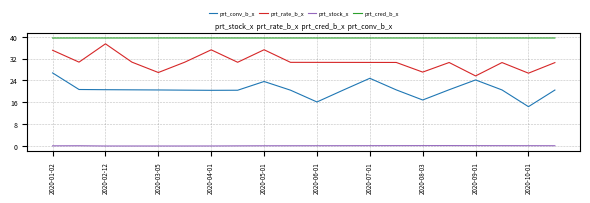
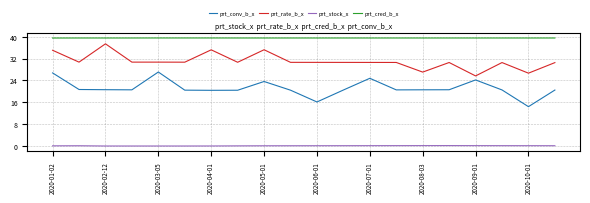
  {
    "prt_conv_b_x": {
      "2020-01-02": 27,
      "2020-02-12": 21,
-     "2020-03-05": 21,
+     "2020-03-05": 27,
      "2020-04-01": 20,
      "2020-05-01": 24,
      "2020-06-01": 16,
      "2020-07-01": 25,
-     "2020-08-03": 17,
+     "2020-08-03": 21,
      "2020-09-01": 24,
      "2020-10-01": 14
    },
    "prt_rate_b_x": {
      "2020-01-02": 35,
      "2020-02-12": 37,
-     "2020-03-05": 27,
+     "2020-03-05": 31,
      "2020-04-01": 35,
      "2020-05-01": 35,
      "2020-06-01": 31,
      "2020-07-01": 31,
      "2020-08-03": 27,
      "2020-09-01": 26,
      "2020-10-01": 27
    },
    "prt_stock_x": {
      "2020-01-02": 0,
      "2020-02-12": 0,
      "2020-03-05": 0,
      "2020-04-01": 0,
      "2020-05-01": 0,
      "2020-06-01": 0,
      "2020-07-01": 0,
      "2020-08-03": 0,
      "2020-09-01": 0,
      "2020-10-01": 0
    },
    "prt_cred_b_x": {
      "2020-01-02": 40,
      "2020-02-12": 40,
      "2020-03-05": 40,
      "2020-04-01": 40,
      "2020-05-01": 40,
      "2020-06-01": 40,
      "2020-07-01": 40,
      "2020-08-03": 40,
      "2020-09-01": 40,
      "2020-10-01": 40
    }
  }
